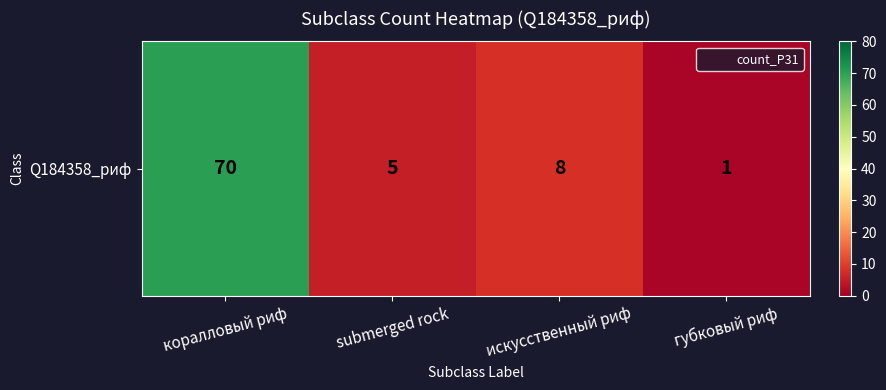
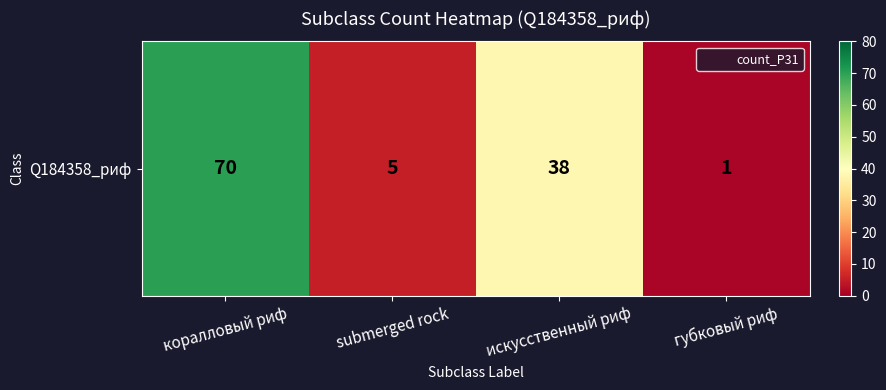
  {
    "Q184358_риф": {
      "коралловый риф": 70,
      "submerged rock": 5,
-     "искусственный риф": 8,
+     "искусственный риф": 38,
      "губковый риф": 1
    }
  }
